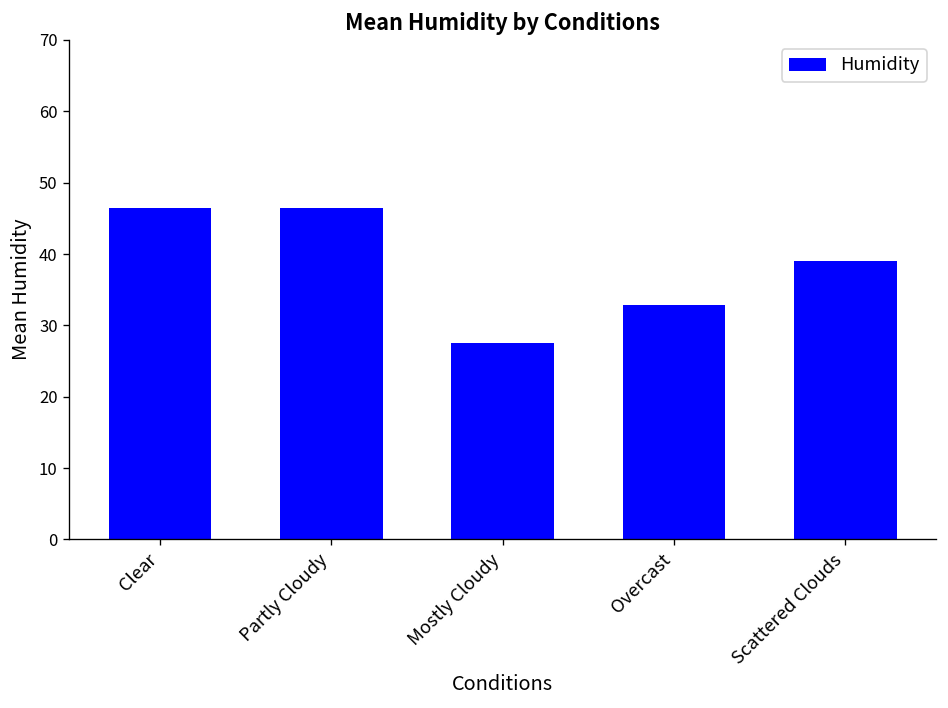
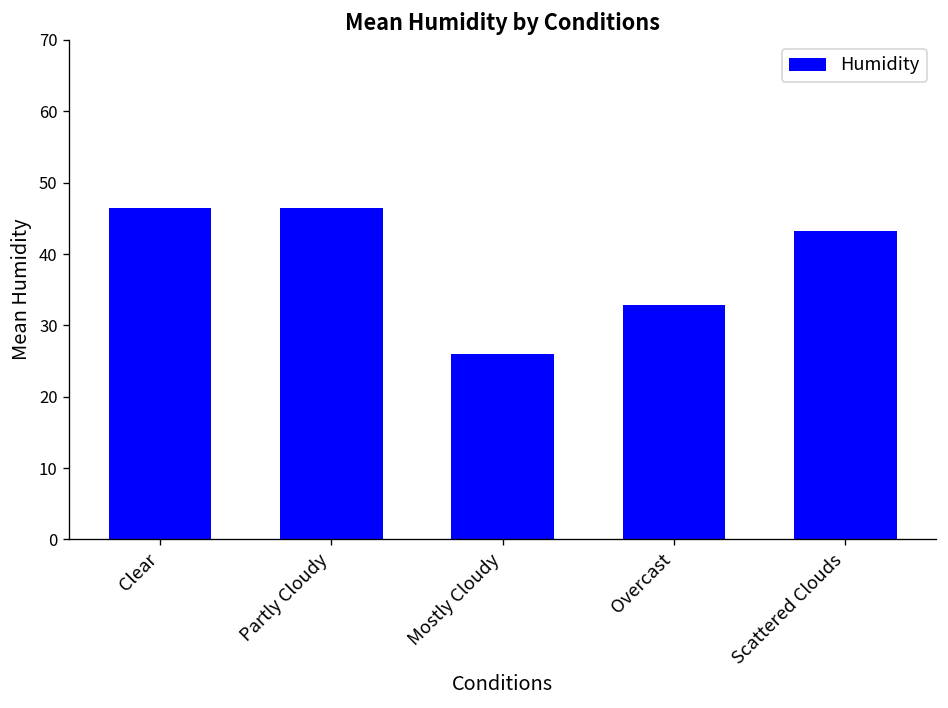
  {
    "Clear": 46,
    "Partly Cloudy": 47,
-   "Mostly Cloudy": 28,
+   "Mostly Cloudy": 26,
    "Overcast": 33,
-   "Scattered Clouds": 39
+   "Scattered Clouds": 43
  }
